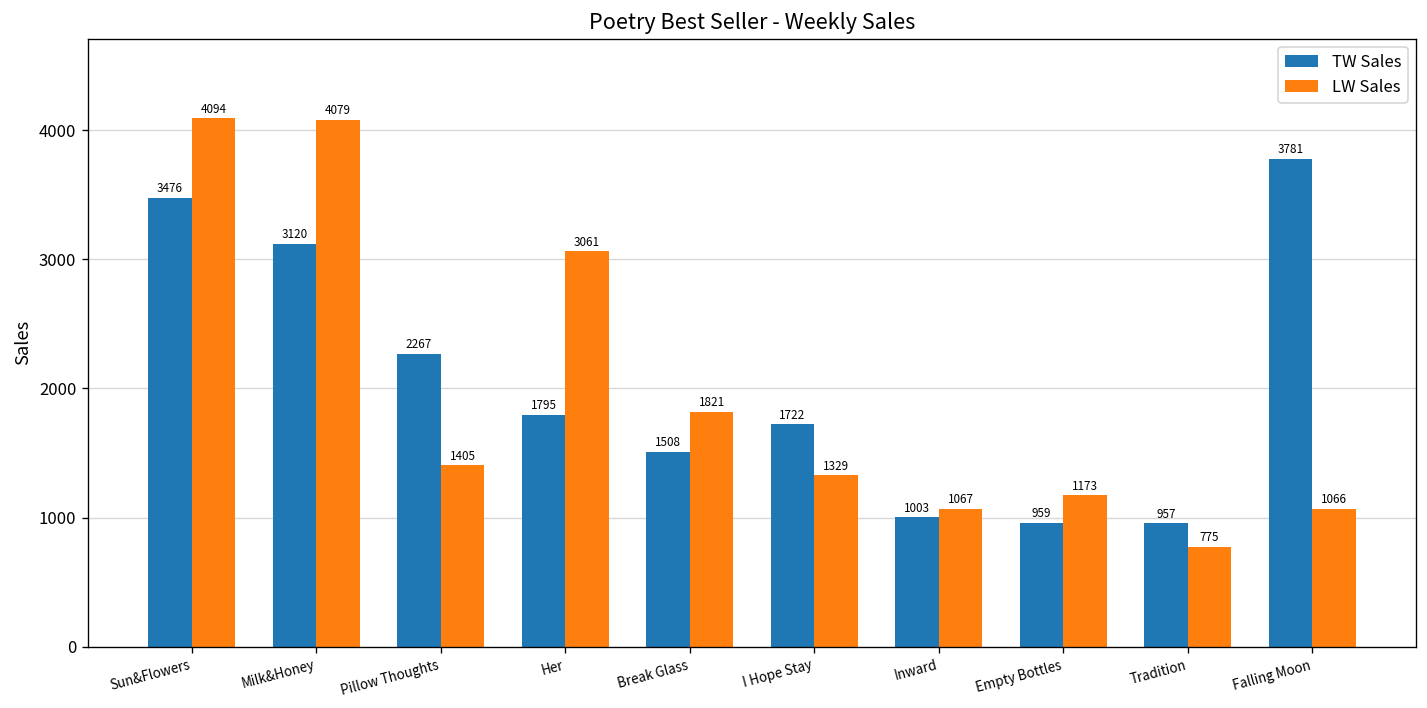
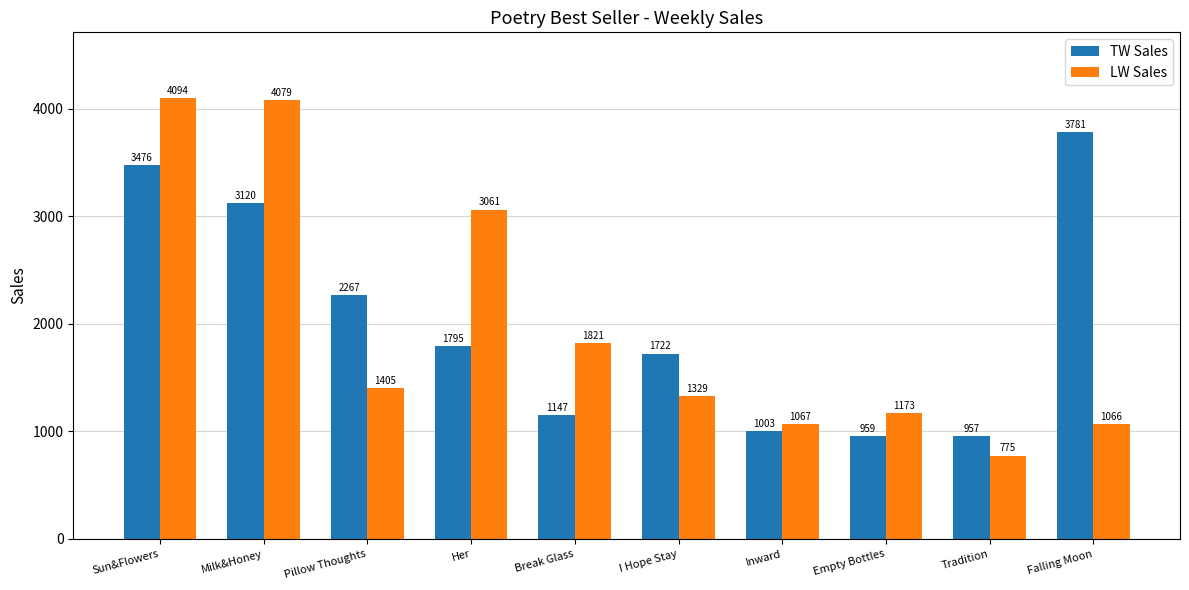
  {
    "TW Sales": {
      "Sun&Flowers": 3476,
      "Milk&Honey": 3120,
      "Pillow Thoughts": 2267,
      "Her": 1795,
-     "Break Glass": 1508,
+     "Break Glass": 1147,
      "I Hope Stay": 1722,
      "Inward": 1003,
      "Empty Bottles": 959,
      "Tradition": 957,
      "Falling Moon": 3781
    },
    "LW Sales": {
      "Sun&Flowers": 4094,
      "Milk&Honey": 4079,
      "Pillow Thoughts": 1405,
      "Her": 3061,
      "Break Glass": 1821,
      "I Hope Stay": 1329,
      "Inward": 1067,
      "Empty Bottles": 1173,
      "Tradition": 775,
      "Falling Moon": 1066
    }
  }
